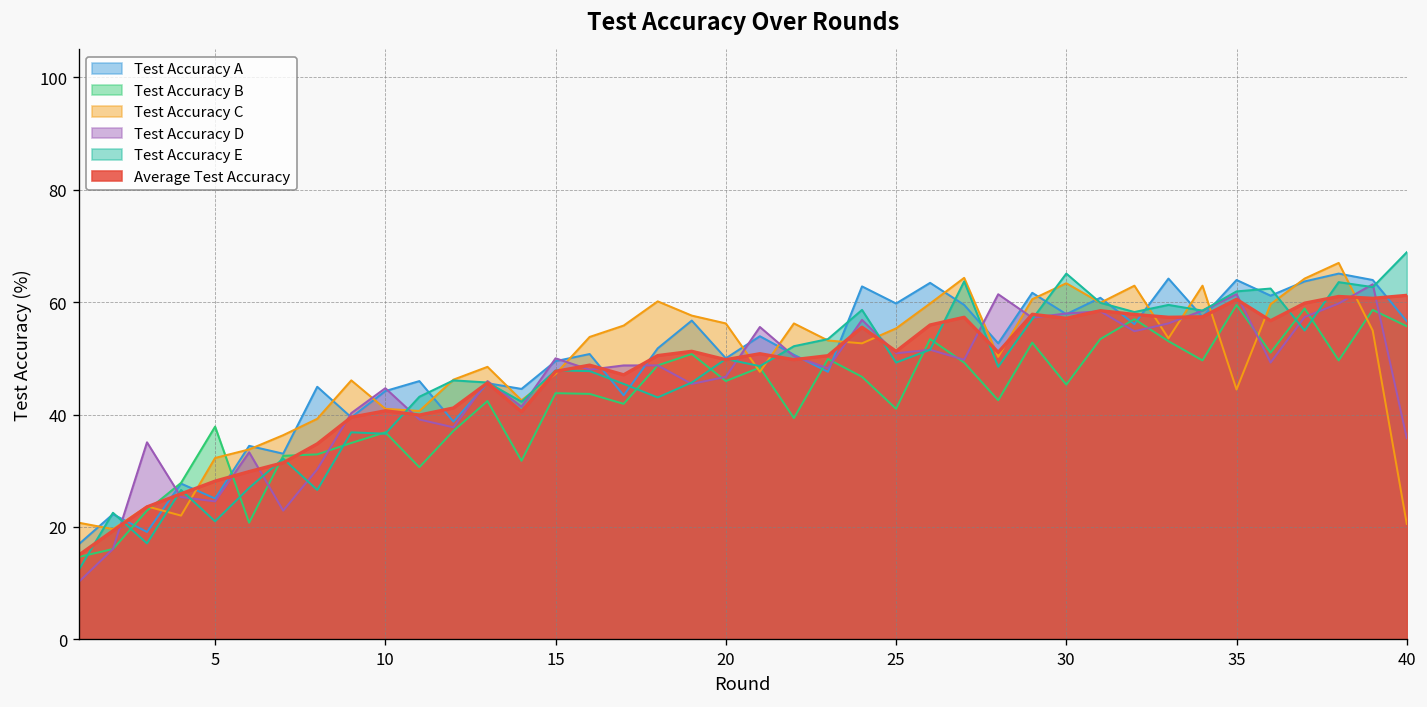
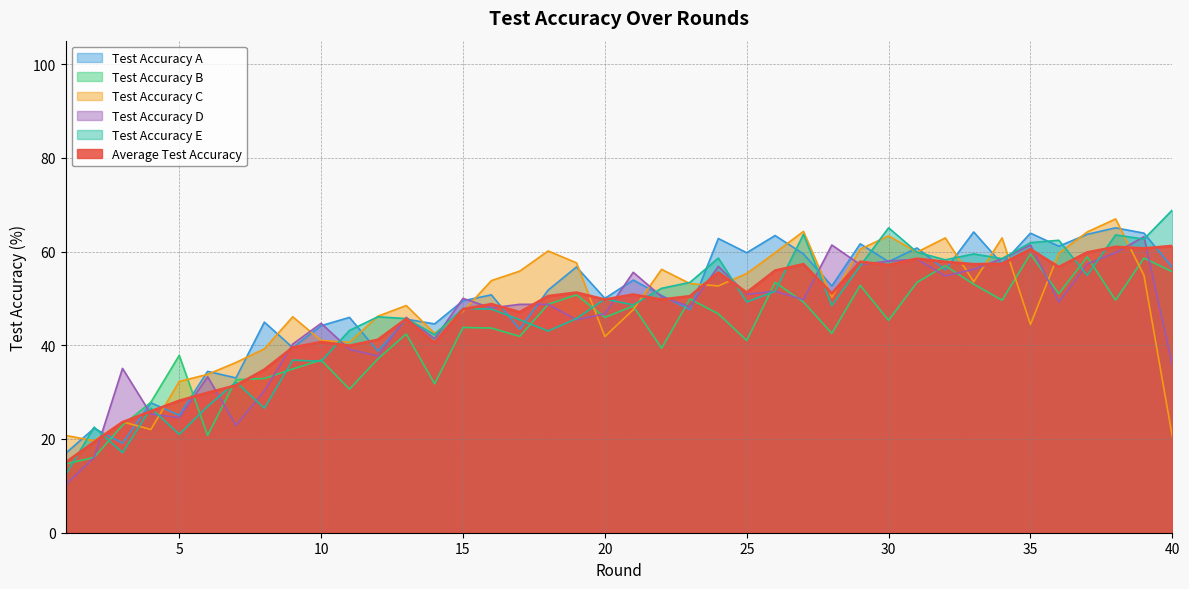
  {
    "Test Accuracy C": {
      "5": 32,
-     "20": 56,
+     "20": 42,
      "25": 55,
      "30": 63,
      "35": 44,
      "40": 21
    },
    "Test Accuracy D": {
      "20": 47,
      "40": 36
    },
    "Average Test Accuracy": {
      "5": 28,
      "30": 57,
      "35": 60,
      "40": 61
    }
  }
